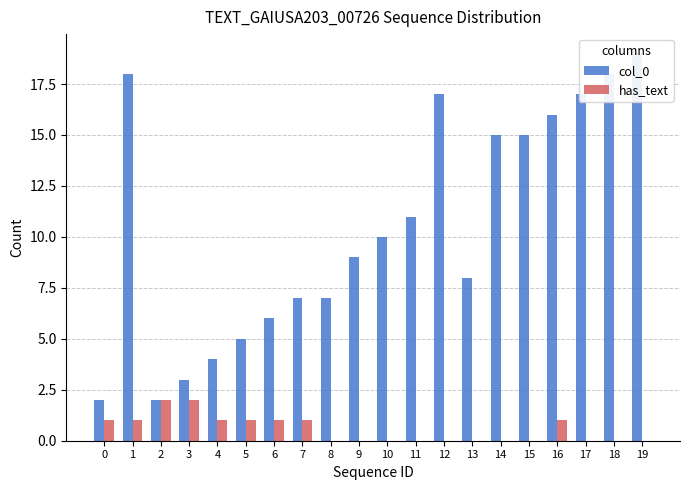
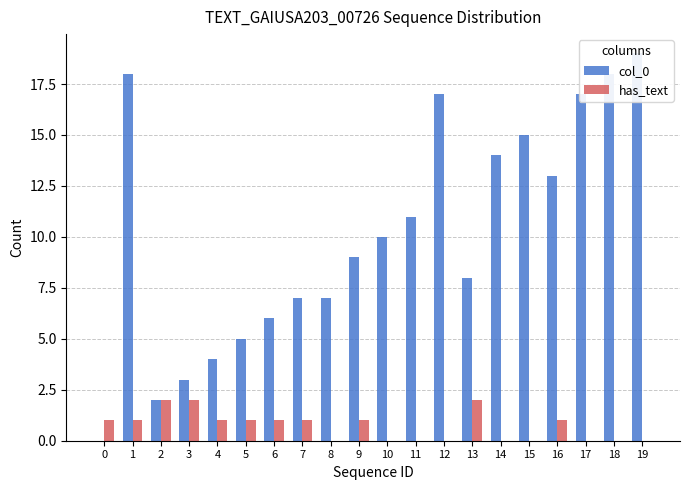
  {
    "col_0": {
-     "0": 2,
+     "0": 0,
      "1": 18,
      "2": 2,
      "3": 3,
      "4": 4,
      "5": 5,
      "6": 6,
      "7": 7,
      "8": 7,
      "9": 9,
      "10": 10,
      "11": 11,
      "12": 17,
      "13": 8,
-     "14": 15,
+     "14": 14,
      "15": 15,
-     "16": 16
+     "16": 13
    },
    "has_text": {
      "0": 1,
      "1": 1,
      "2": 2,
      "3": 2,
      "4": 1,
      "5": 1,
      "6": 1,
      "7": 1,
      "8": 0,
-     "9": 0,
+     "9": 1,
      "10": 0,
      "11": 0,
      "12": 0,
-     "13": 0,
+     "13": 2,
      "14": 0,
      "15": 0,
      "16": 1,
      "17": 0,
      "18": 0,
      "19": 0
    }
  }
